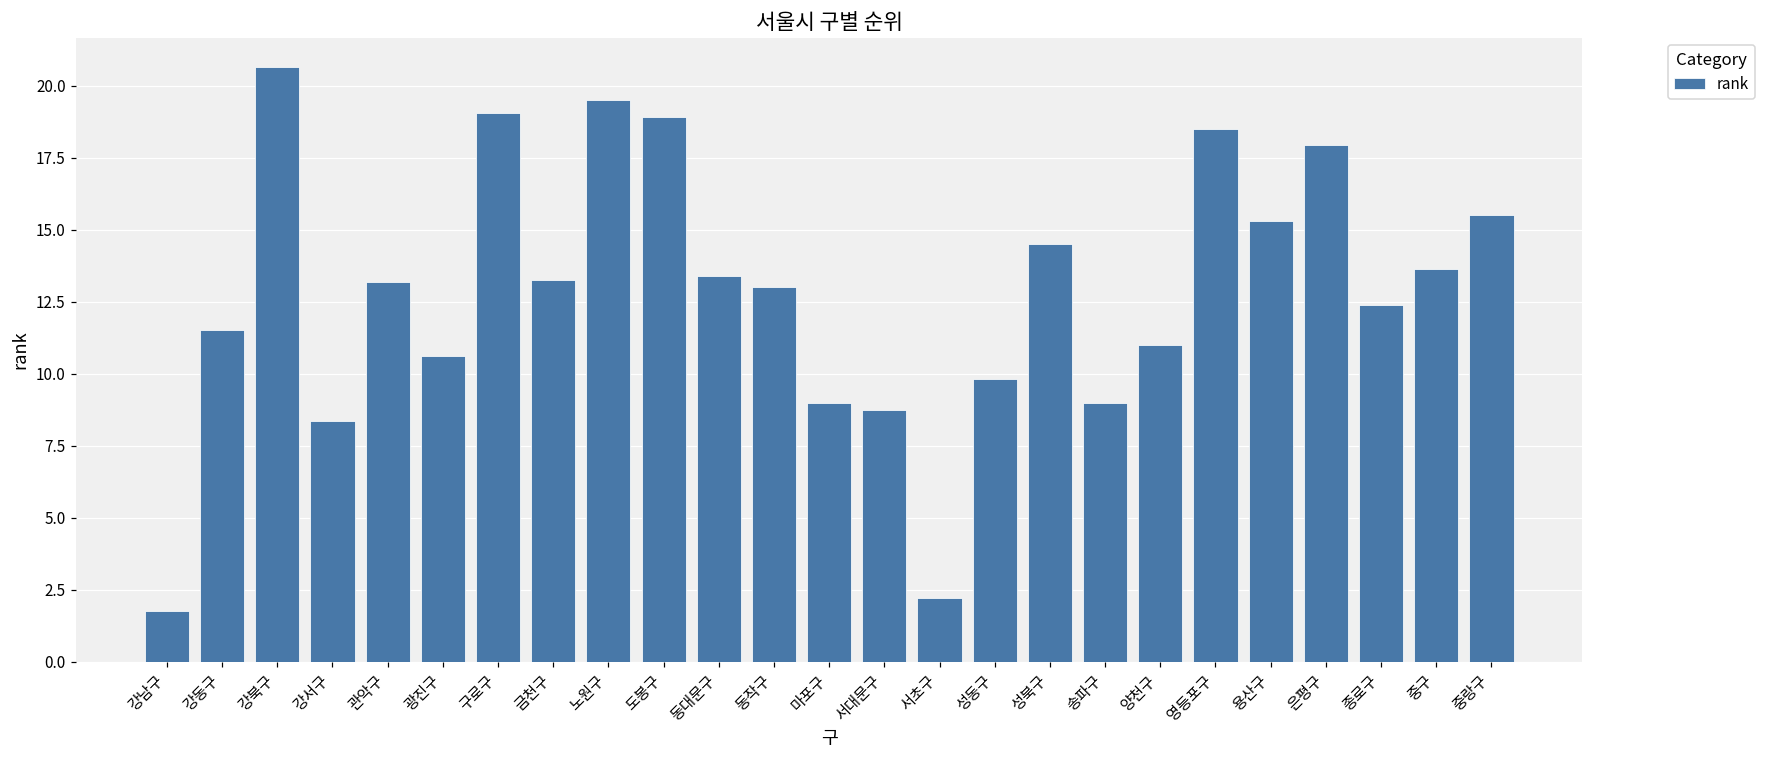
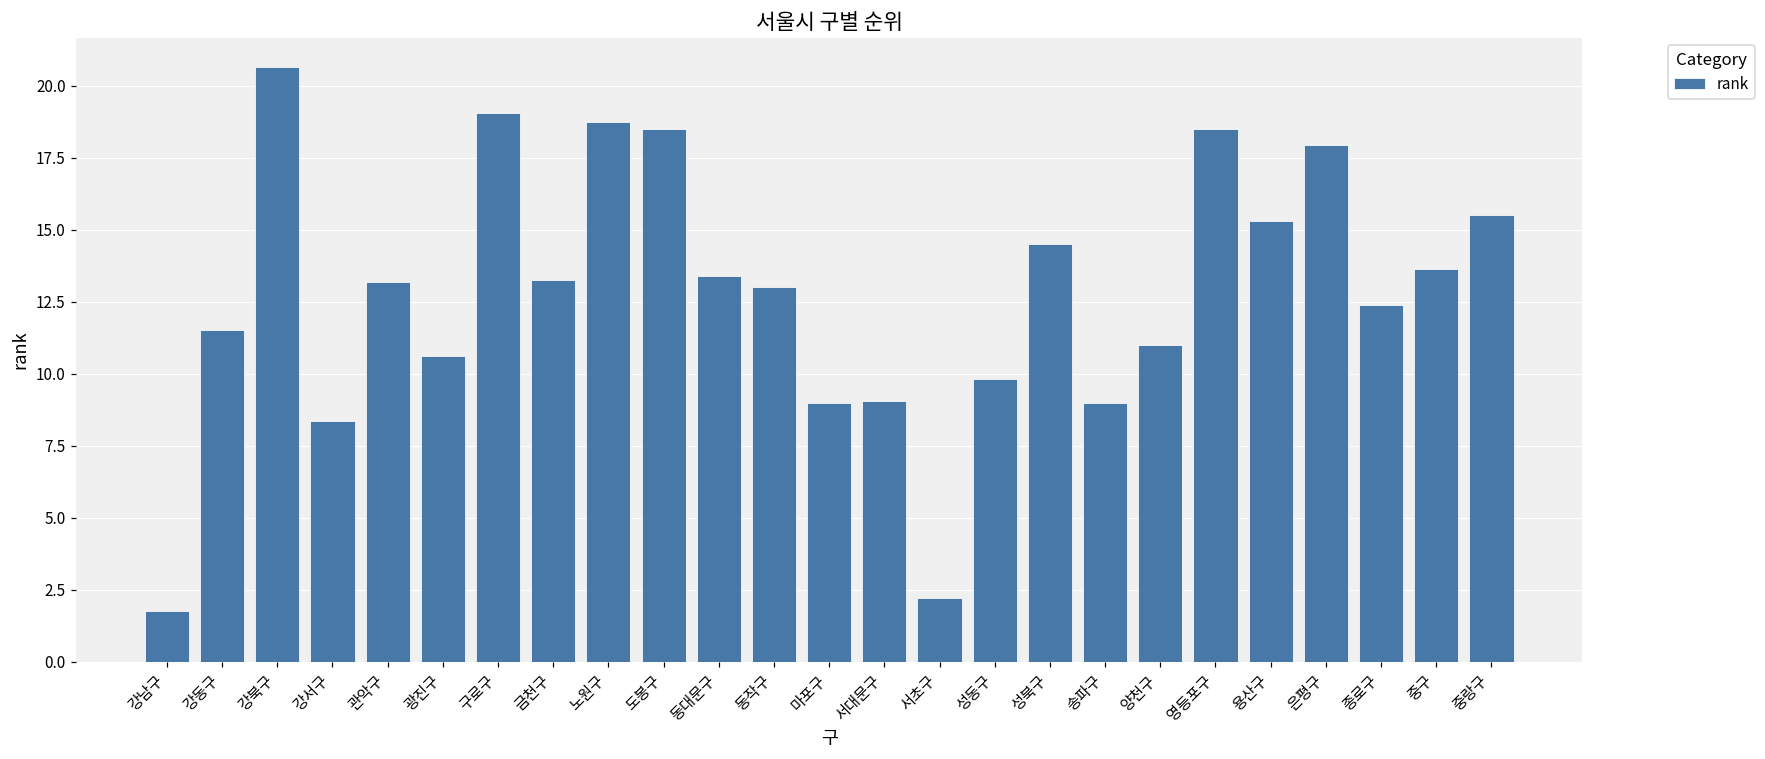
  {
    "강남구": 1.8,
    "강동구": 11.5,
    "강북구": 20.6,
    "강서구": 8.4,
    "관악구": 13.2,
    "광진구": 10.6,
    "구로구": 19.1,
    "금천구": 13.3,
-   "노원구": 19.5,
-   "도봉구": 18.9,
+   "노원구": 18.8,
+   "도봉구": 18.5,
    "동대문구": 13.4,
    "동작구": 13.0,
    "마포구": 9.0,
-   "서대문구": 8.7,
+   "서대문구": 9.1,
    "서초구": 2.2,
    "성동구": 9.8,
    "성북구": 14.5,
    "송파구": 9.0,
    "양천구": 11.0,
    "영등포구": 18.5,
    "용산구": 15.3,
    "은평구": 17.9,
    "종로구": 12.4,
    "중구": 13.6,
    "중랑구": 15.5
  }
